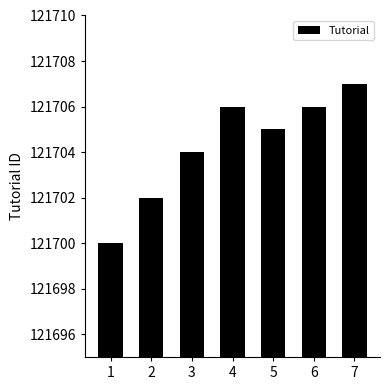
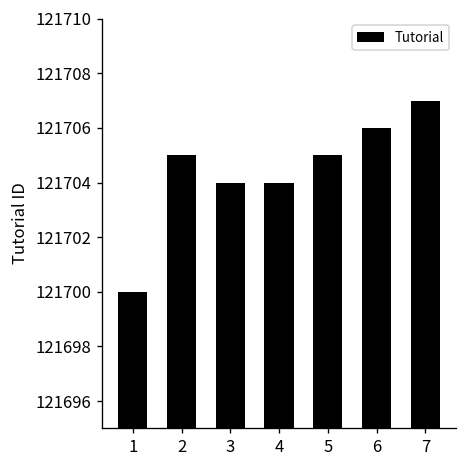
  {
    "1": 121700,
-   "2": 121702,
+   "2": 121705,
    "3": 121704,
-   "4": 121706,
+   "4": 121704,
    "5": 121705,
    "6": 121706,
    "7": 121707
  }
